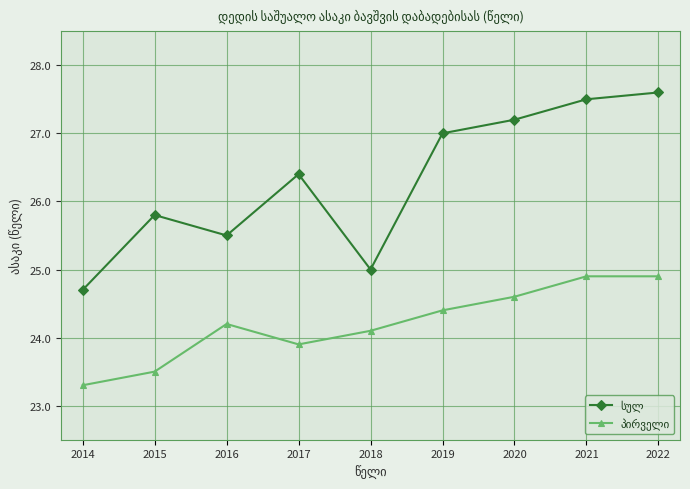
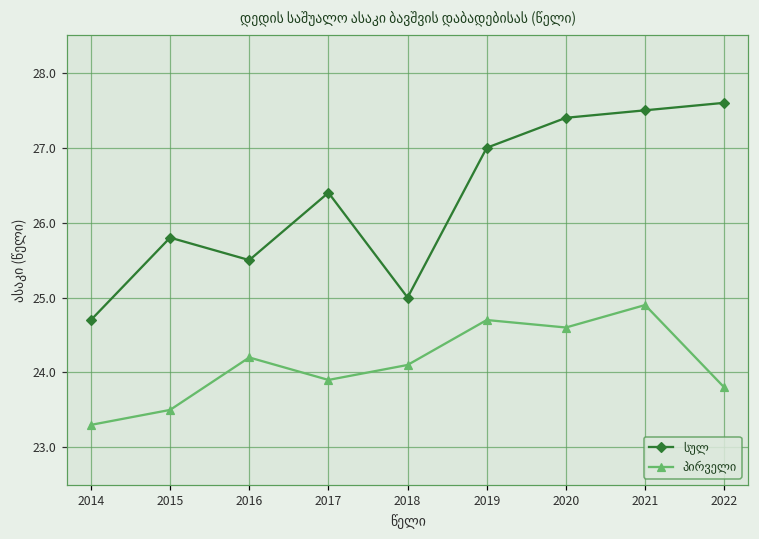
  {
    "სულ": {
      "2014": 24.7,
      "2015": 25.8,
      "2016": 25.5,
      "2017": 26.4,
      "2018": 25.0,
      "2019": 27.0,
-     "2020": 27.2,
+     "2020": 27.4,
      "2021": 27.5,
      "2022": 27.6
    },
    "პირველი": {
      "2014": 23.3,
      "2015": 23.5,
      "2016": 24.2,
      "2017": 23.9,
      "2018": 24.1,
-     "2019": 24.4,
+     "2019": 24.7,
      "2020": 24.6,
      "2021": 24.9,
-     "2022": 24.9
+     "2022": 23.8
    }
  }
